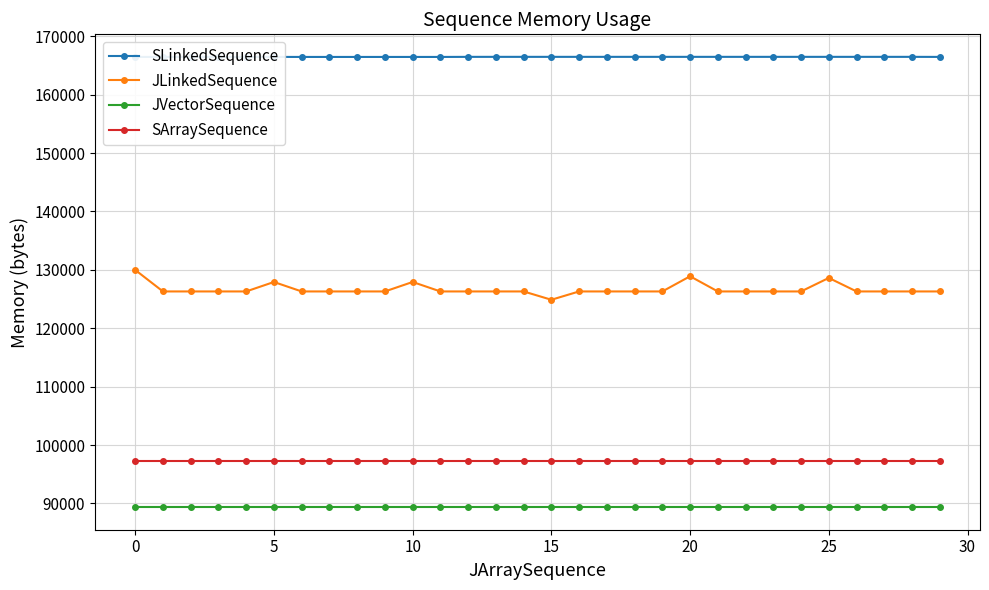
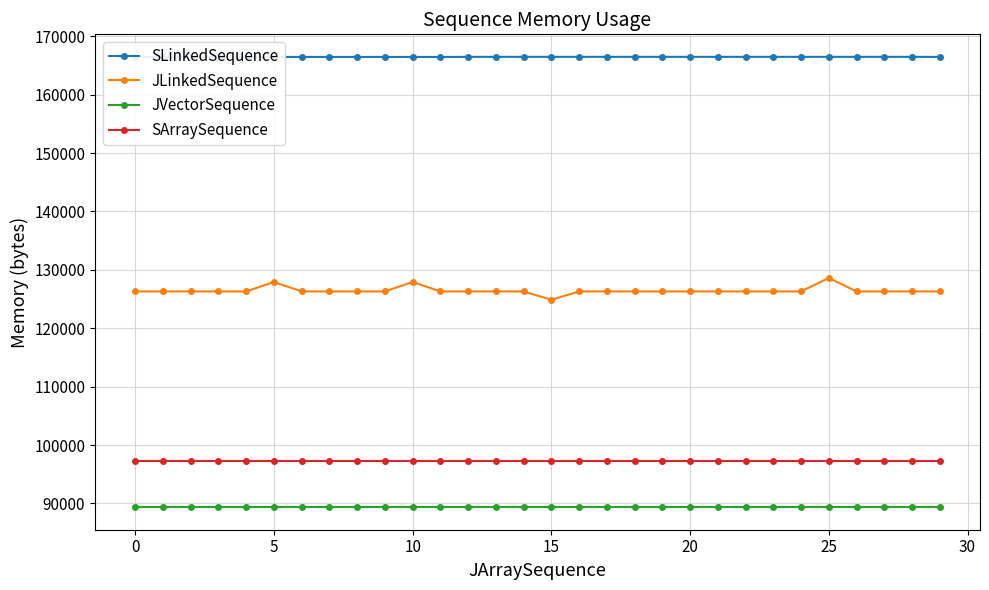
  {
    "SLinkedSequence": {
      "10": 166000,
      "15": 166000,
      "20": 166000,
      "25": 166000
    },
    "JLinkedSequence": {
-     "0": 130000,
+     "0": 126000,
      "5": 128000,
      "10": 128000,
      "15": 125000,
-     "20": 129000,
+     "20": 126000,
      "25": 129000
    },
    "JVectorSequence": {
      "0": 89000,
      "5": 89000,
      "10": 89000,
      "15": 89000,
      "20": 89000,
      "25": 89000
    },
    "SArraySequence": {
      "0": 97000,
      "5": 97000,
      "10": 97000,
      "15": 97000,
      "20": 97000,
      "25": 97000
    }
  }
